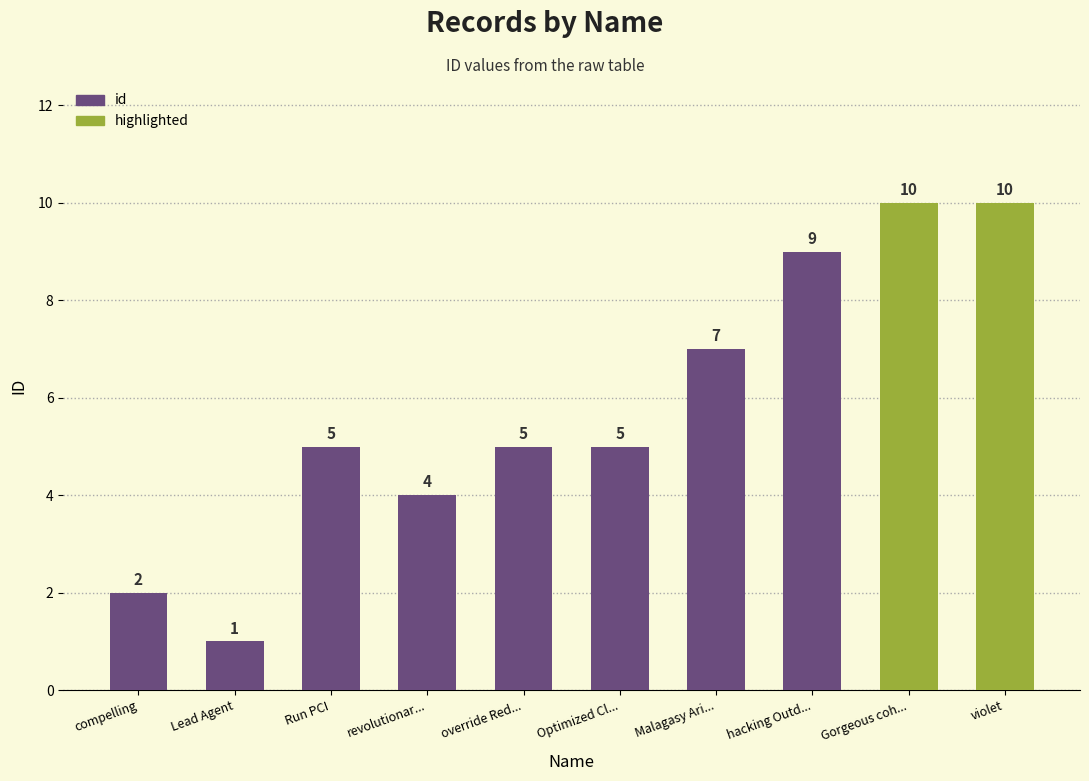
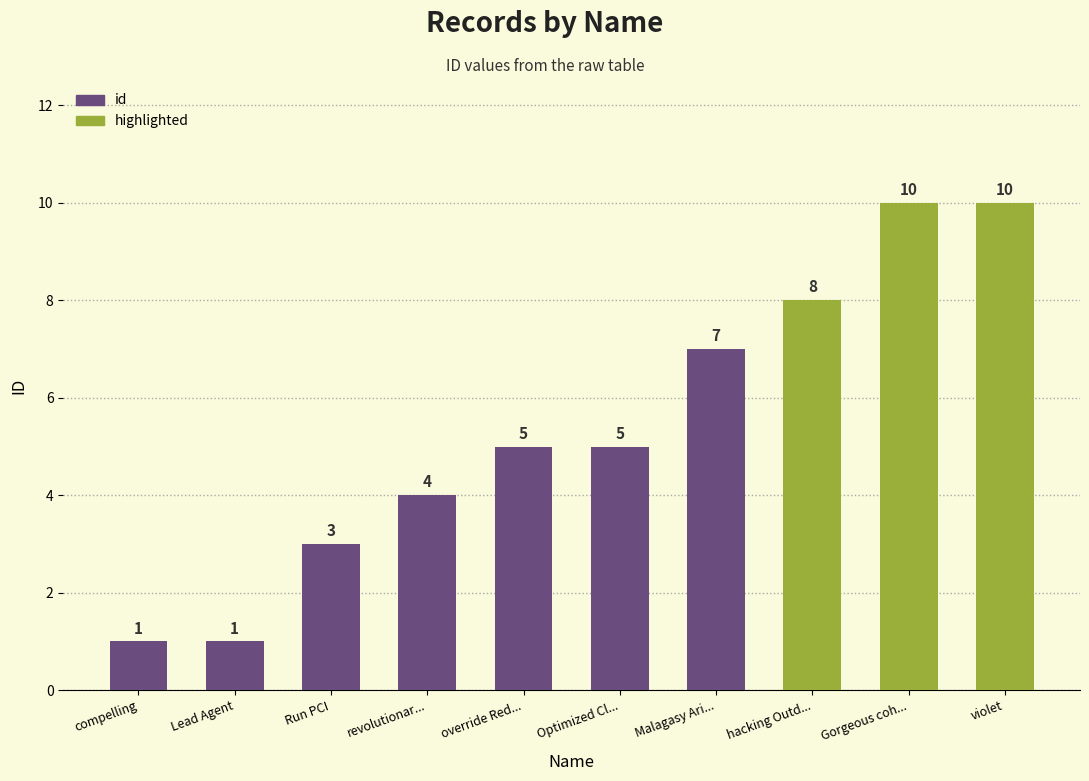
  {
-   "compelling": 2,
+   "compelling": 1,
    "Lead Agent": 1,
-   "Run PCI": 5,
+   "Run PCI": 3,
    "revolutionar...": 4,
    "override Red...": 5,
    "Optimized Cl...": 5,
    "Malagasy Ari...": 7,
-   "hacking Outd...": 9,
+   "hacking Outd...": 8,
    "Gorgeous coh...": 10,
    "violet": 10
  }
